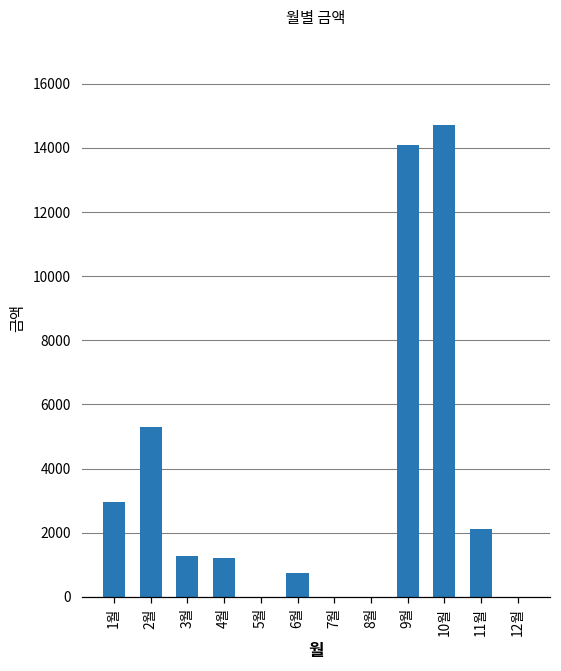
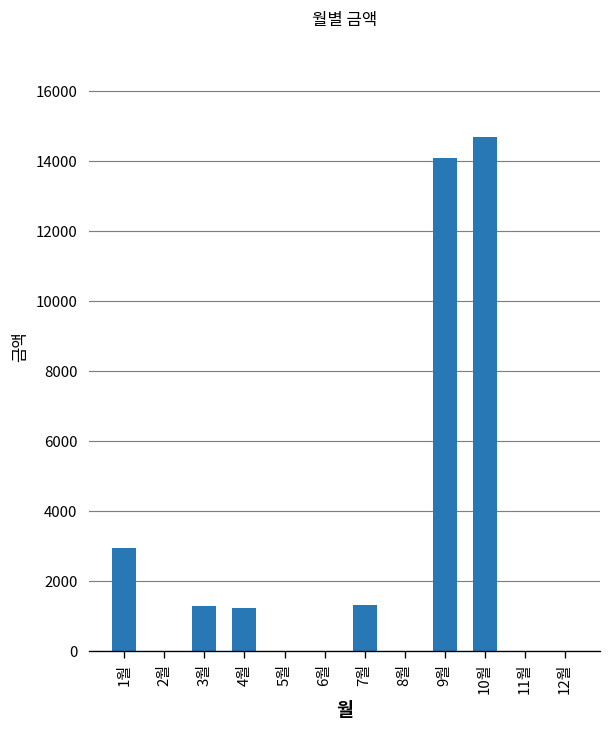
  {
    "1월": 3000,
-   "2월": 5300,
+   "2월": 0,
    "3월": 1300,
    "4월": 1200,
    "5월": 0,
-   "6월": 700,
-   "7월": 0,
+   "6월": 0,
+   "7월": 1300,
    "8월": 0,
    "9월": 14100,
    "10월": 14700,
-   "11월": 2100,
+   "11월": 0,
    "12월": 0
  }
